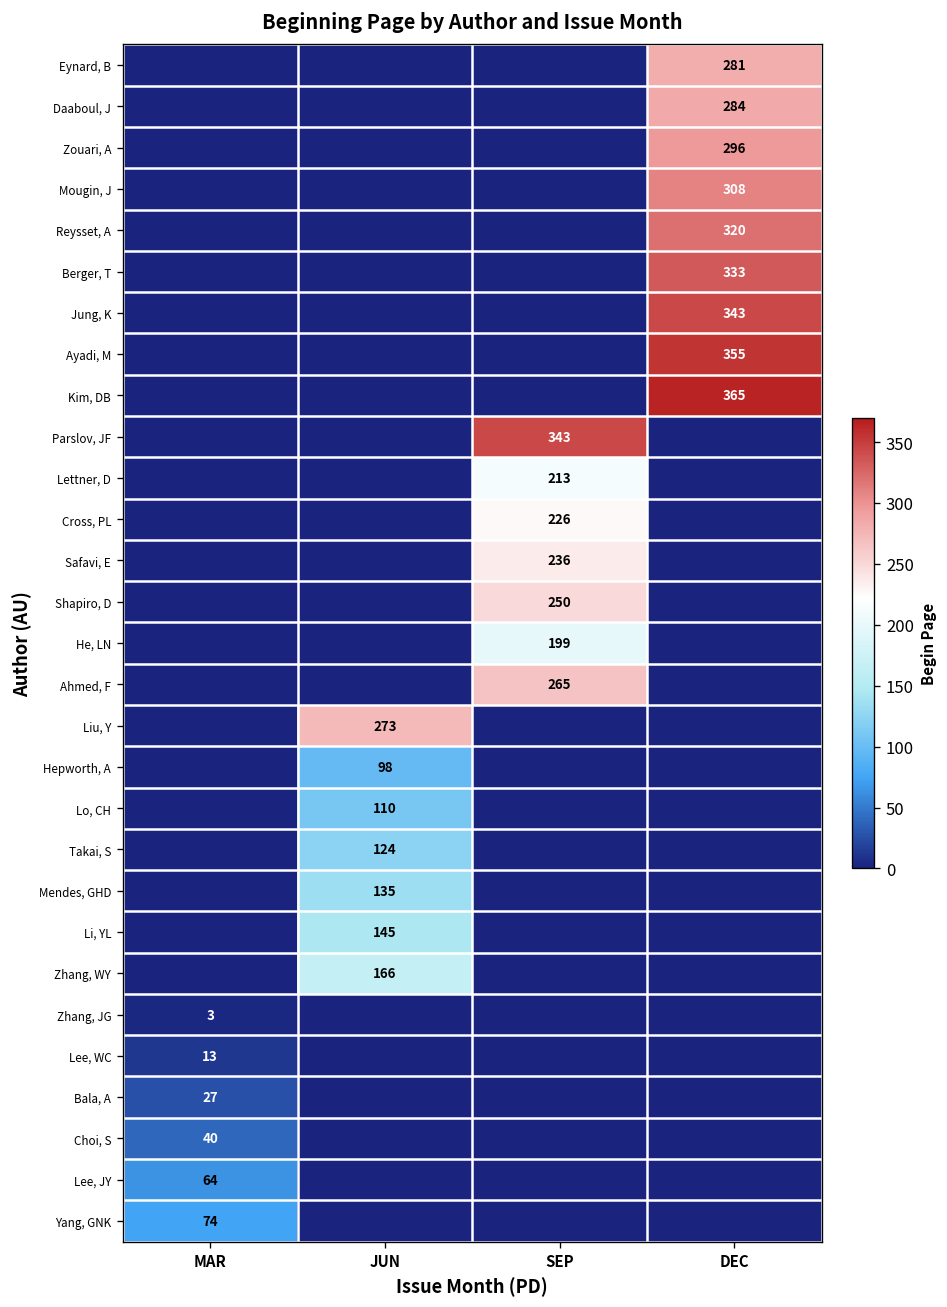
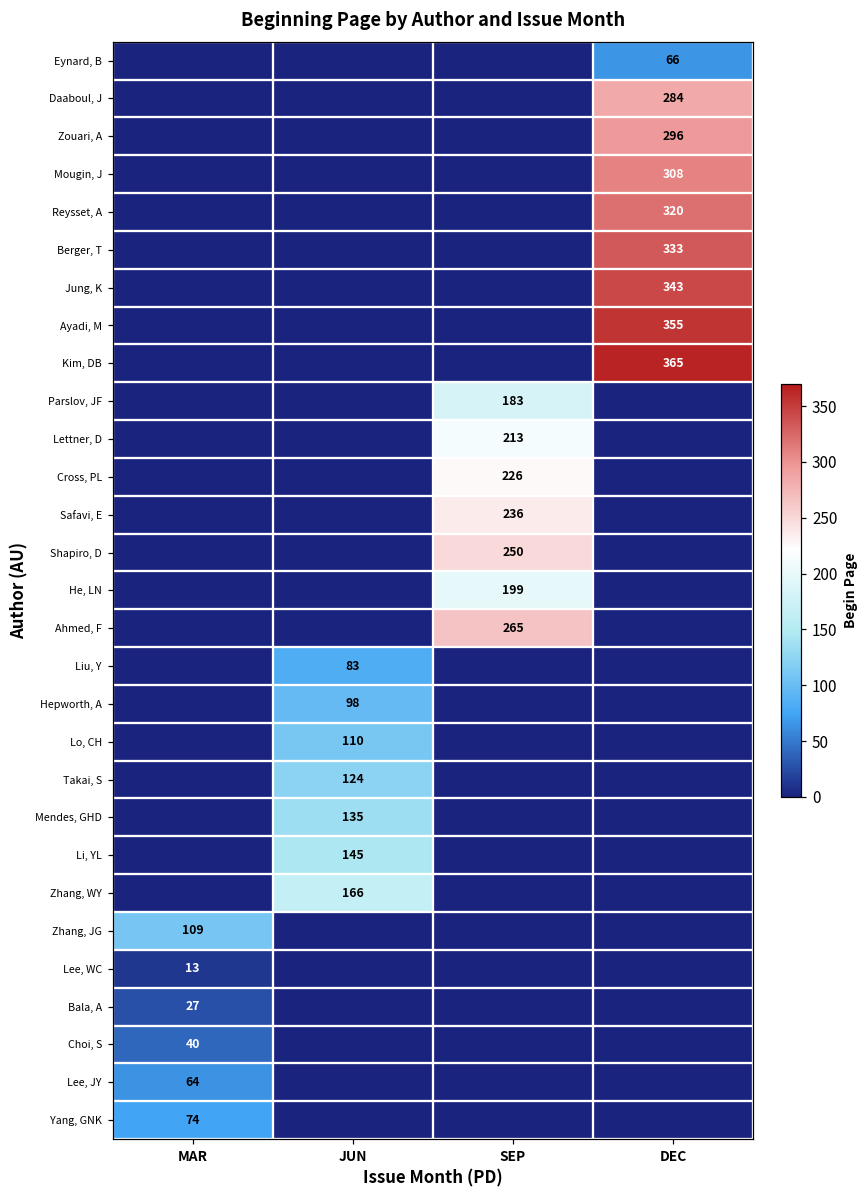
  {
    "Eynard, B": {
-     "DEC": 281
+     "DEC": 66
    },
    "Daaboul, J": {
      "DEC": 284
    },
    "Zouari, A": {
      "DEC": 296
    },
    "Mougin, J": {
      "DEC": 308
    },
    "Reysset, A": {
      "DEC": 320
    },
    "Berger, T": {
      "DEC": 333
    },
    "Jung, K": {
      "DEC": 343
    },
    "Ayadi, M": {
      "DEC": 355
    },
    "Kim, DB": {
      "DEC": 365
    },
    "Parslov, JF": {
-     "SEP": 343
+     "SEP": 183
    },
    "Lettner, D": {
      "SEP": 213
    },
    "Cross, PL": {
      "SEP": 226
    },
    "Safavi, E": {
      "SEP": 236
    },
    "Shapiro, D": {
      "SEP": 250
    },
    "He, LN": {
      "SEP": 199
    },
    "Ahmed, F": {
      "SEP": 265
    },
    "Liu, Y": {
-     "JUN": 273
+     "JUN": 83
    },
    "Hepworth, A": {
      "JUN": 98
    },
    "Lo, CH": {
      "JUN": 110
    },
    "Takai, S": {
      "JUN": 124
    },
    "Mendes, GHD": {
      "JUN": 135
    },
    "Li, YL": {
      "JUN": 145
    },
    "Zhang, WY": {
      "JUN": 166
    },
    "Zhang, JG": {
-     "MAR": 3
+     "MAR": 109
    },
    "Lee, WC": {
      "MAR": 13
    },
    "Bala, A": {
      "MAR": 27
    },
    "Choi, S": {
      "MAR": 40
    },
    "Lee, JY": {
      "MAR": 64
    },
    "Yang, GNK": {
      "MAR": 74
    }
  }
